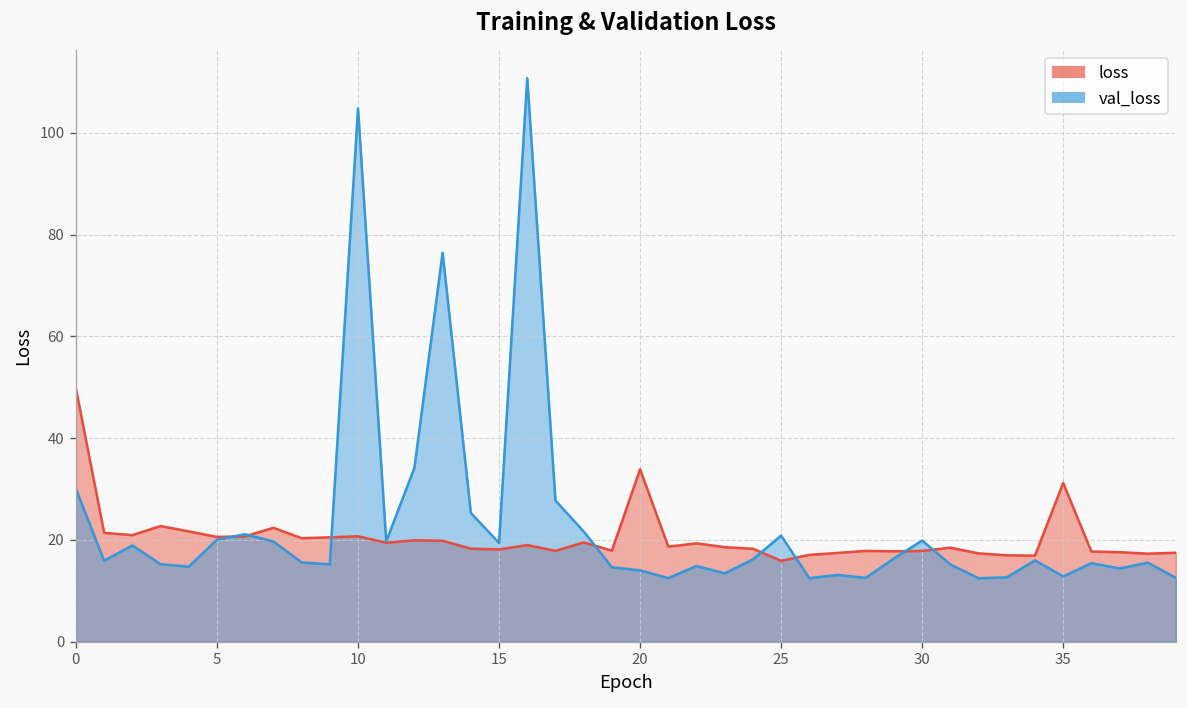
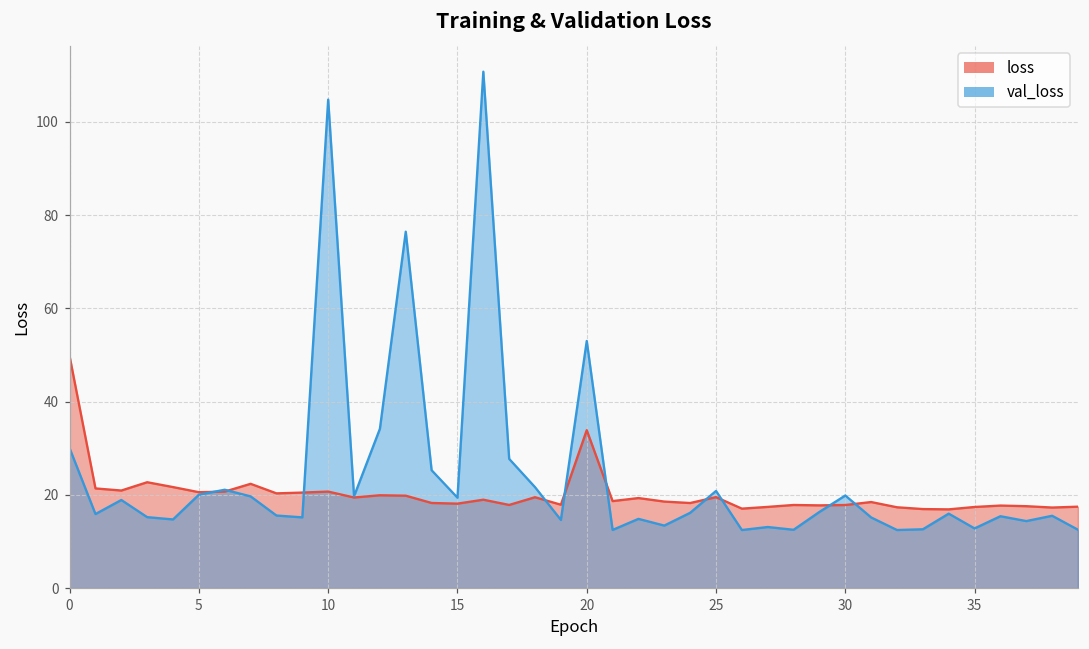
  {
    "loss": {
      "0": 50,
      "10": 21,
      "15": 18,
      "20": 34,
-     "25": 16,
+     "25": 20,
      "30": 18,
-     "35": 31
+     "35": 17
    },
    "val_loss": {
      "0": 30,
      "10": 105,
      "15": 19,
-     "20": 14,
+     "20": 53,
      "25": 21,
      "30": 20,
      "35": 13
    }
  }
